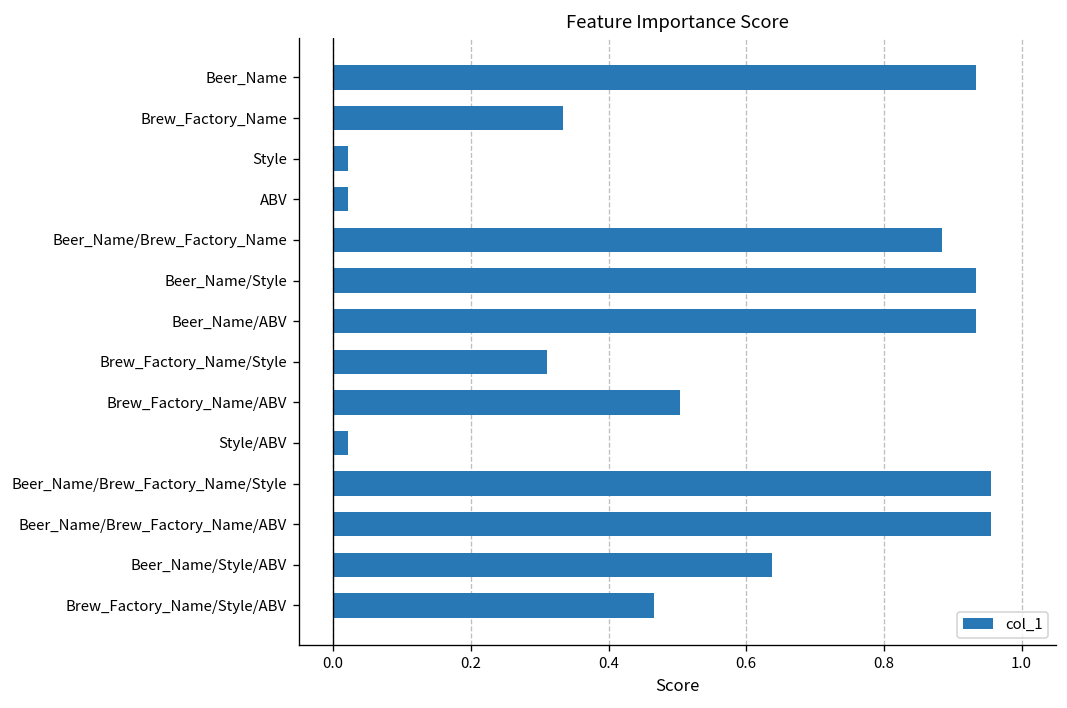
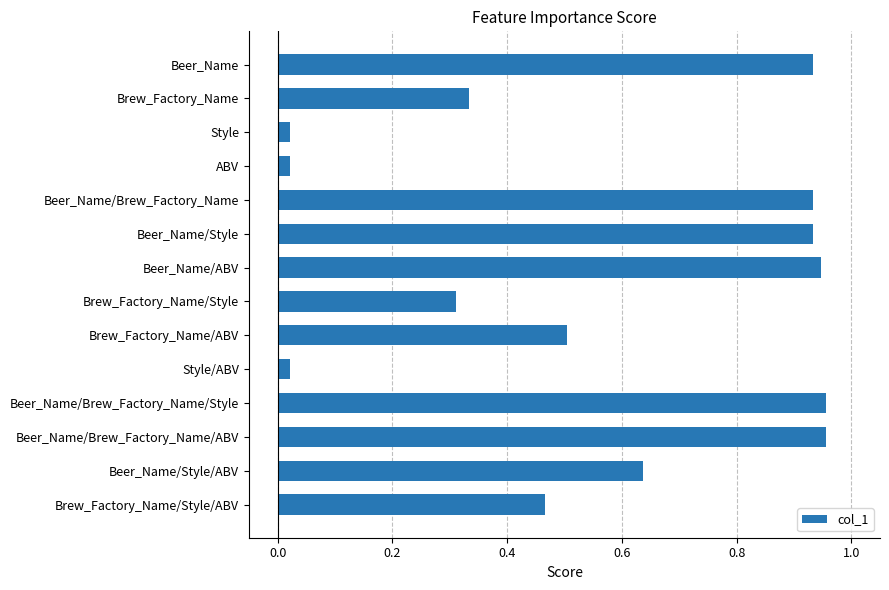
  {
    "Beer_Name": 0.93,
    "Brew_Factory_Name": 0.33,
    "Style": 0.02,
    "ABV": 0.02,
-   "Beer_Name/Brew_Factory_Name": 0.88,
+   "Beer_Name/Brew_Factory_Name": 0.93,
    "Beer_Name/Style": 0.93,
-   "Beer_Name/ABV": 0.93,
+   "Beer_Name/ABV": 0.95,
    "Brew_Factory_Name/Style": 0.31,
    "Brew_Factory_Name/ABV": 0.50,
    "Style/ABV": 0.02,
    "Beer_Name/Brew_Factory_Name/Style": 0.96,
    "Beer_Name/Brew_Factory_Name/ABV": 0.96,
    "Beer_Name/Style/ABV": 0.64,
    "Brew_Factory_Name/Style/ABV": 0.47
  }
